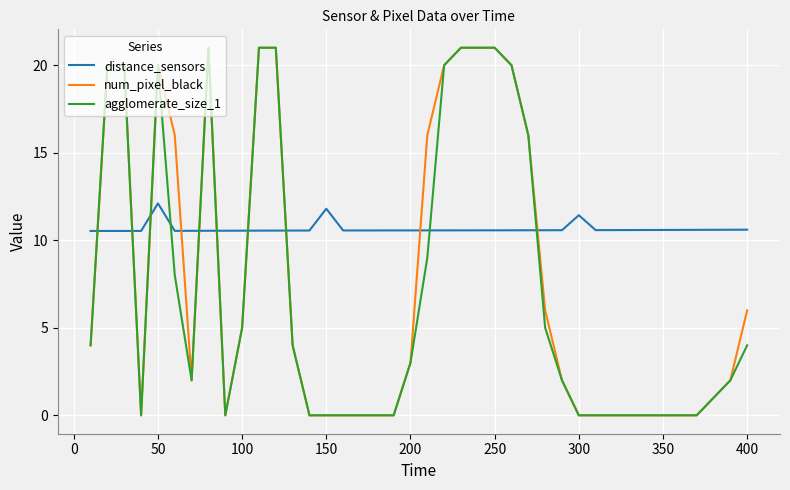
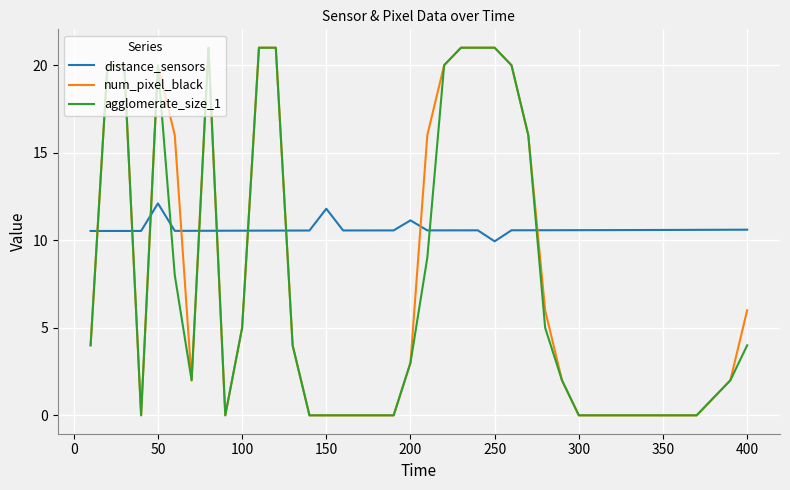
  {
    "distance_sensors": {
      "50": 12.1,
      "100": 10.5,
      "150": 11.8,
-     "200": 10.6,
-     "250": 10.6,
-     "300": 11.4,
+     "200": 11.1,
+     "250": 9.9,
+     "300": 10.6,
      "350": 10.6,
      "400": 10.6
    },
    "num_pixel_black": {
      "400": 6.0
    },
    "agglomerate_size_1": {
      "400": 4.0
    }
  }
